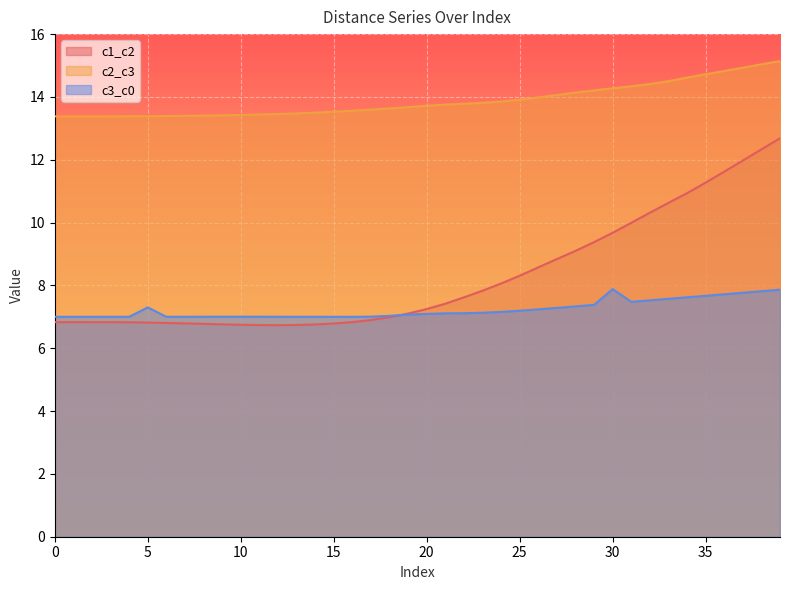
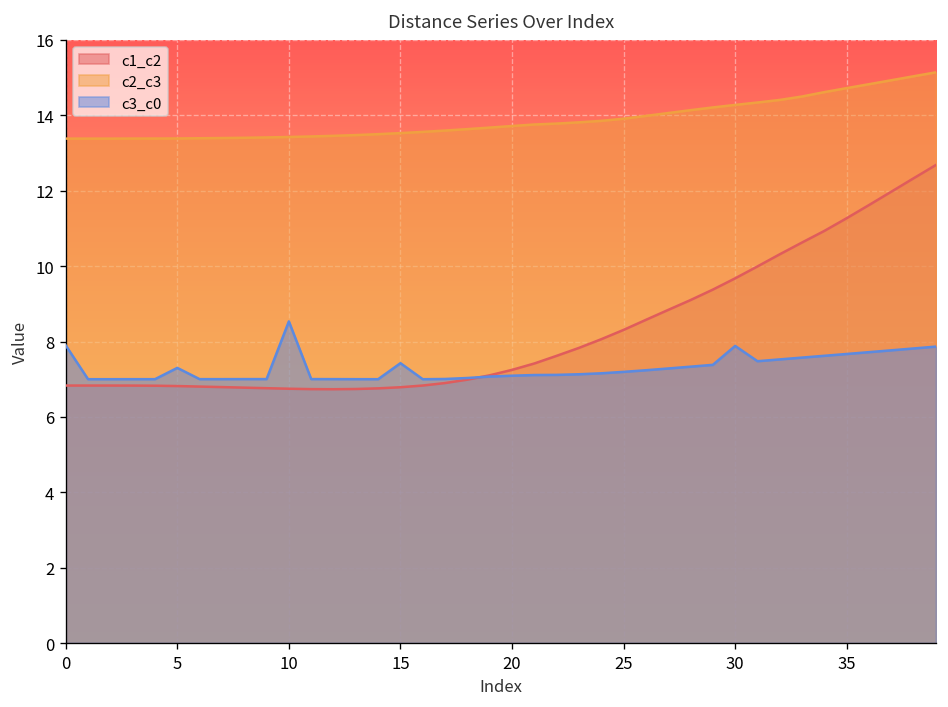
  {
    "c3_c0": {
-     "0": 7.0,
+     "0": 7.9,
      "5": 7.3,
-     "10": 7.0,
-     "15": 7.0,
+     "10": 8.5,
+     "15": 7.4,
      "20": 7.1,
      "25": 7.2,
      "30": 7.9,
      "35": 7.7
    }
  }
